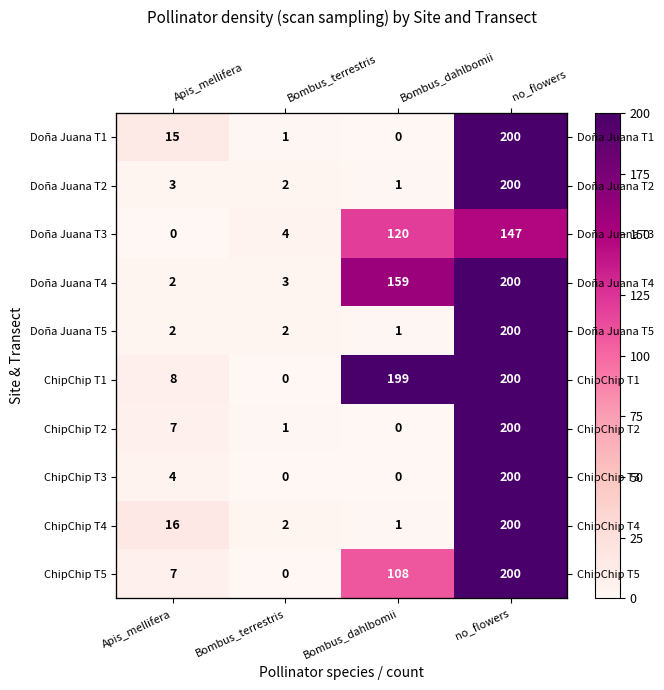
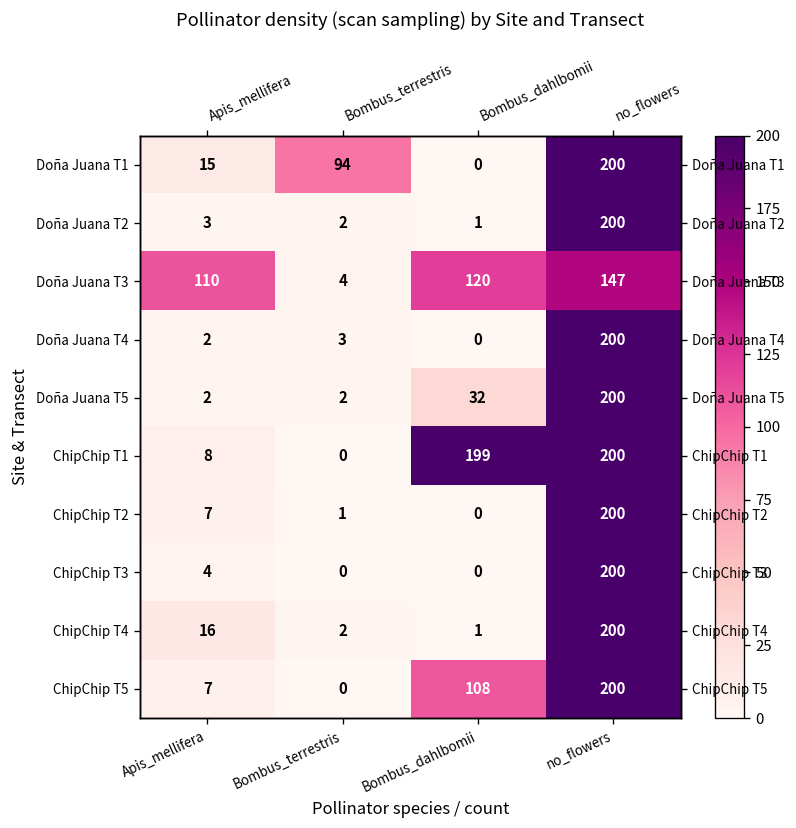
  {
    "Doña Juana T1": {
      "Apis_mellifera": 15,
-     "Bombus_terrestris": 1,
+     "Bombus_terrestris": 94,
      "Bombus_dahlbomii": 0,
      "no_flowers": 200
    },
    "Doña Juana T2": {
      "Apis_mellifera": 3,
      "Bombus_terrestris": 2,
      "Bombus_dahlbomii": 1,
      "no_flowers": 200
    },
    "Doña Juana T3": {
-     "Apis_mellifera": 0,
+     "Apis_mellifera": 110,
      "Bombus_terrestris": 4,
      "Bombus_dahlbomii": 120,
      "no_flowers": 147
    },
    "Doña Juana T4": {
      "Apis_mellifera": 2,
      "Bombus_terrestris": 3,
-     "Bombus_dahlbomii": 159,
+     "Bombus_dahlbomii": 0,
      "no_flowers": 200
    },
    "Doña Juana T5": {
      "Apis_mellifera": 2,
      "Bombus_terrestris": 2,
-     "Bombus_dahlbomii": 1,
+     "Bombus_dahlbomii": 32,
      "no_flowers": 200
    },
    "ChipChip T1": {
      "Apis_mellifera": 8,
      "Bombus_terrestris": 0,
      "Bombus_dahlbomii": 199,
      "no_flowers": 200
    },
    "ChipChip T2": {
      "Apis_mellifera": 7,
      "Bombus_terrestris": 1,
      "Bombus_dahlbomii": 0,
      "no_flowers": 200
    },
    "ChipChip T3": {
      "Apis_mellifera": 4,
      "Bombus_terrestris": 0,
      "Bombus_dahlbomii": 0,
      "no_flowers": 200
    },
    "ChipChip T4": {
      "Apis_mellifera": 16,
      "Bombus_terrestris": 2,
      "Bombus_dahlbomii": 1,
      "no_flowers": 200
    },
    "ChipChip T5": {
      "Apis_mellifera": 7,
      "Bombus_terrestris": 0,
      "Bombus_dahlbomii": 108,
      "no_flowers": 200
    }
  }
